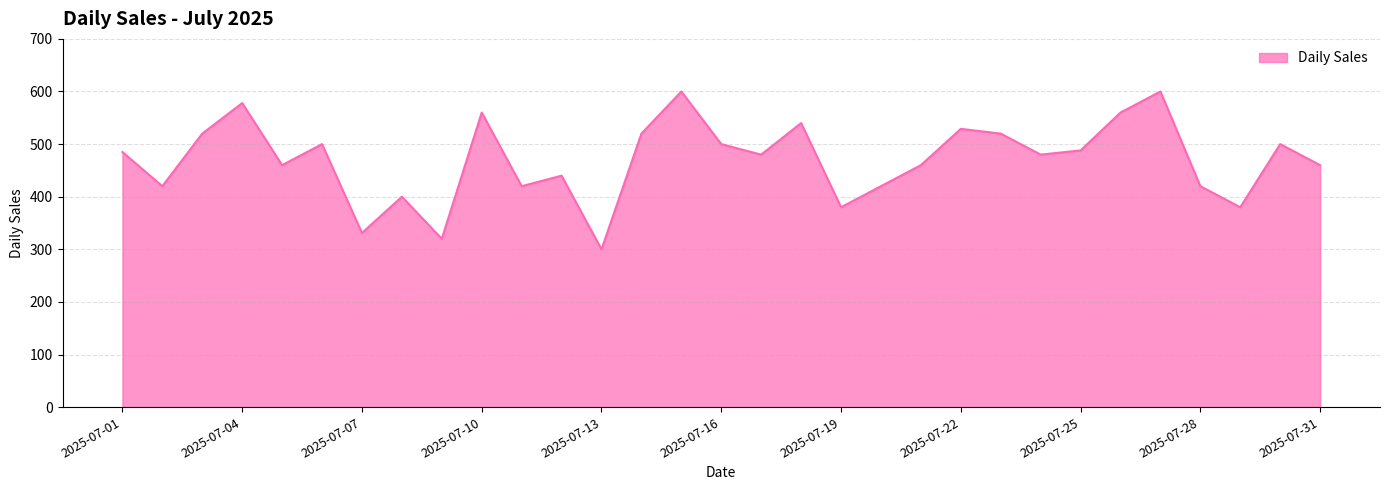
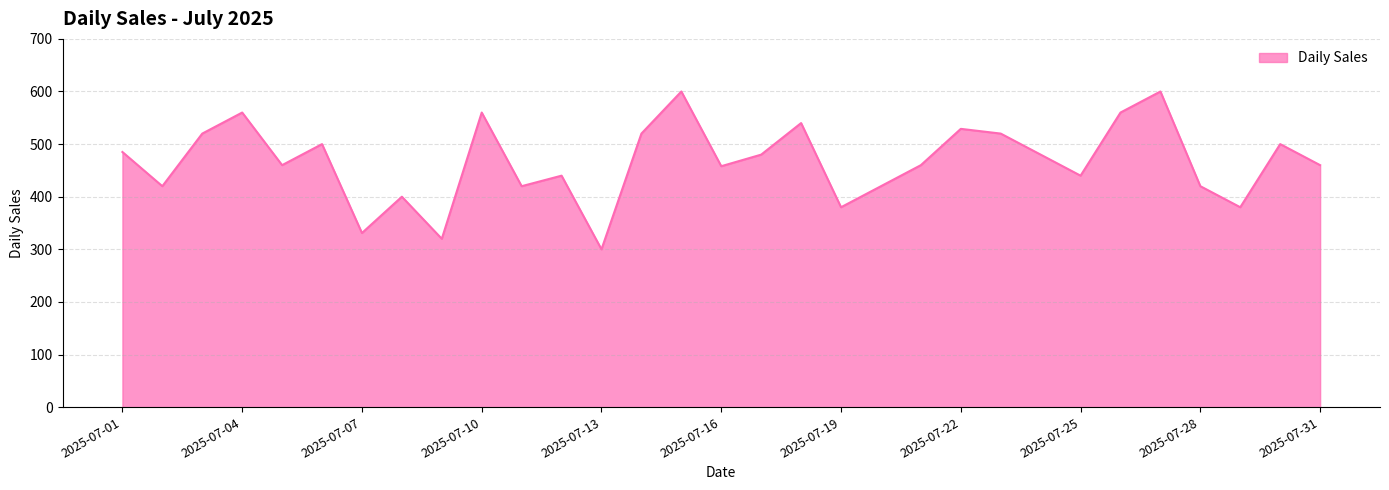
  {
    "2025-07-01": 490,
-   "2025-07-04": 580,
+   "2025-07-04": 560,
    "2025-07-07": 330,
    "2025-07-10": 560,
    "2025-07-13": 300,
-   "2025-07-16": 500,
+   "2025-07-16": 460,
    "2025-07-19": 380,
    "2025-07-22": 530,
-   "2025-07-25": 490,
+   "2025-07-25": 440,
    "2025-07-28": 420,
    "2025-07-31": 460
  }
